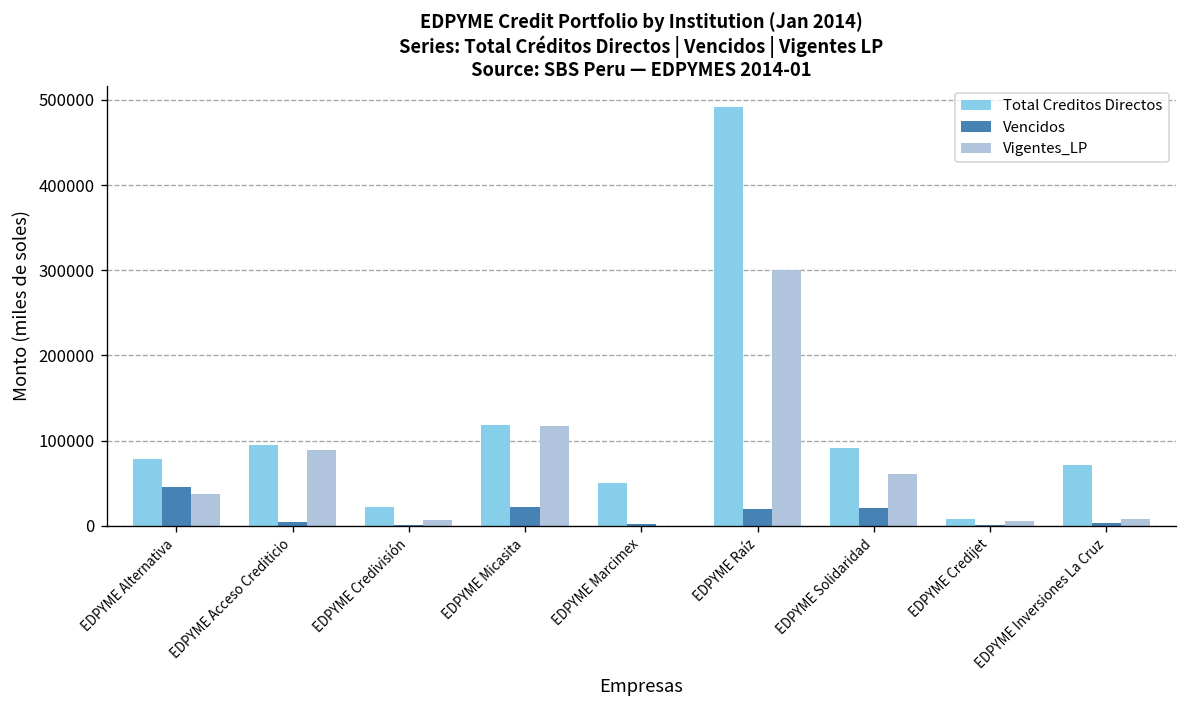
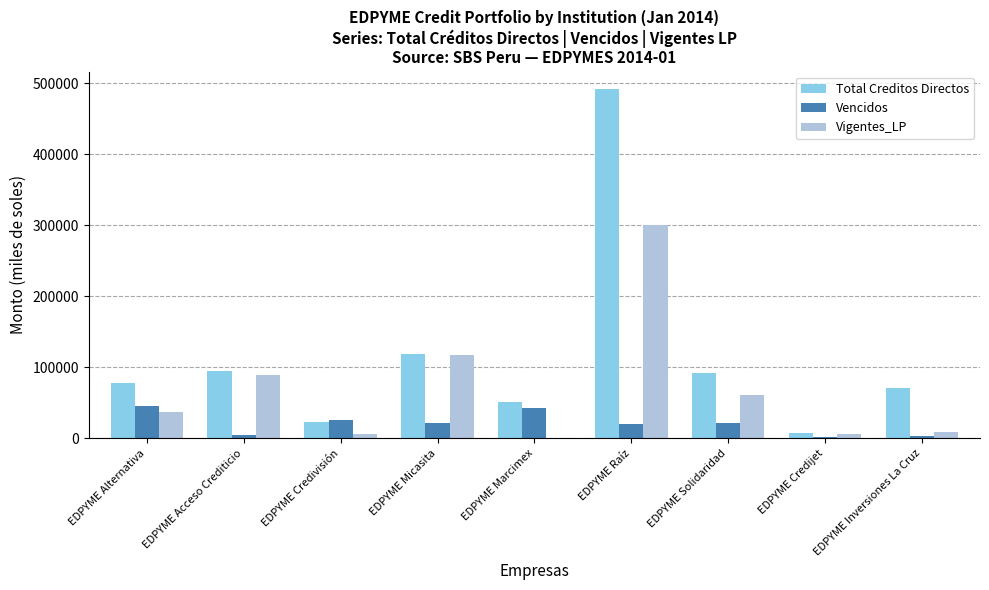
  {
    "Vencidos": {
      "EDPYME Alternativa": 50000,
      "EDPYME Acceso Crediticio": 0,
-     "EDPYME Credivisión": 0,
+     "EDPYME Credivisión": 30000,
      "EDPYME Micasita": 20000,
-     "EDPYME Marcimex": 0,
+     "EDPYME Marcimex": 40000,
      "EDPYME Raíz": 20000,
      "EDPYME Solidaridad": 20000
    }
  }
